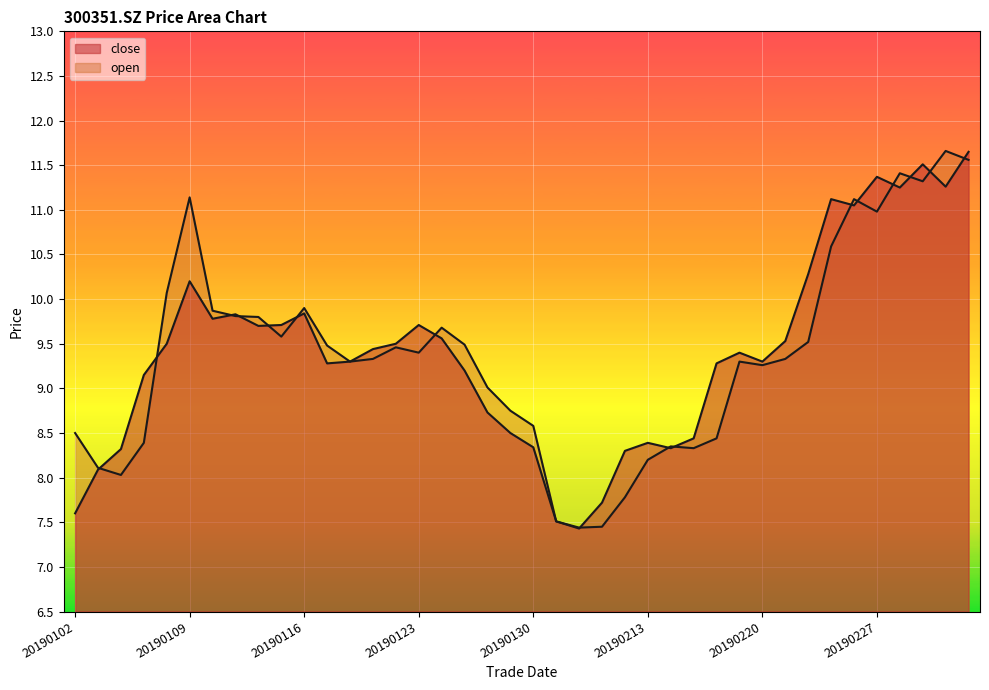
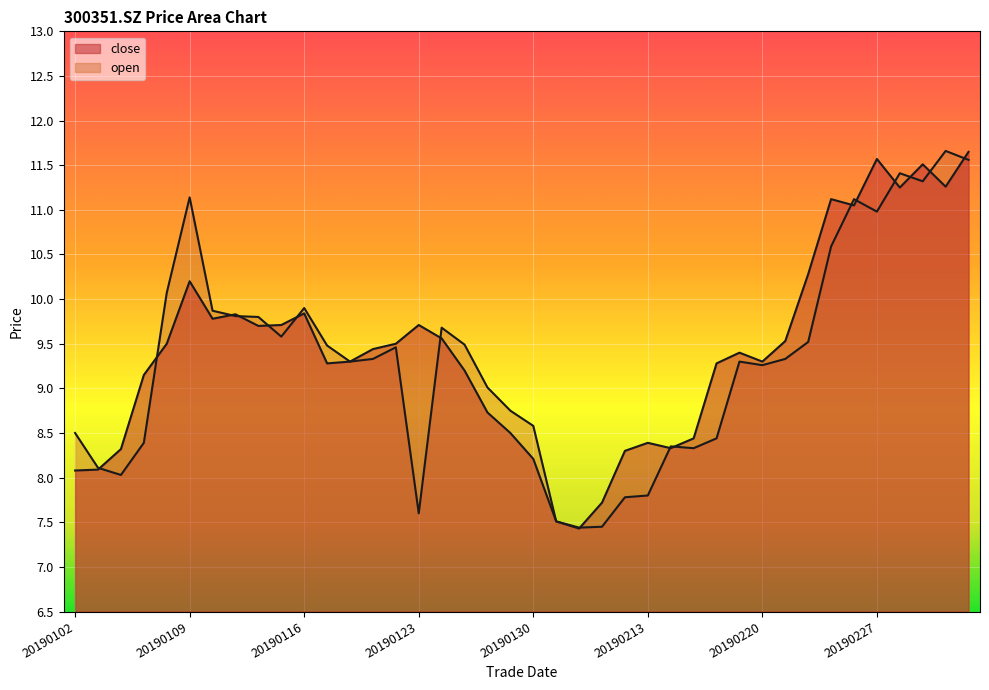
  {
    "close": {
-     "20190102": 7.6,
+     "20190102": 8.1,
      "20190109": 10.2,
      "20190116": 9.8,
      "20190123": 9.7,
-     "20190130": 8.3,
+     "20190130": 8.2,
      "20190213": 8.4,
      "20190220": 9.3,
-     "20190227": 11.4
+     "20190227": 11.6
    },
    "open": {
      "20190102": 8.5,
      "20190109": 11.1,
      "20190116": 9.9,
-     "20190123": 9.4,
+     "20190123": 7.6,
      "20190130": 8.6,
-     "20190213": 8.2,
+     "20190213": 7.8,
      "20190220": 9.3,
      "20190227": 11.0
    }
  }
